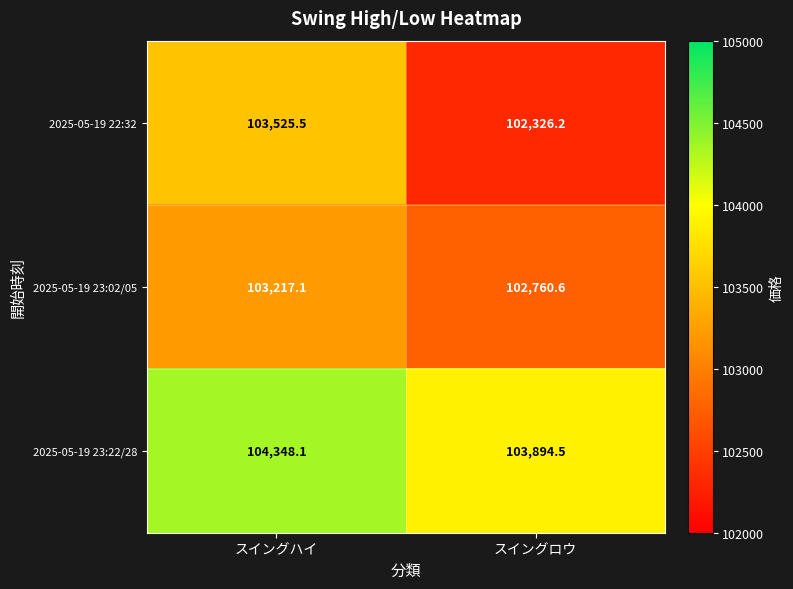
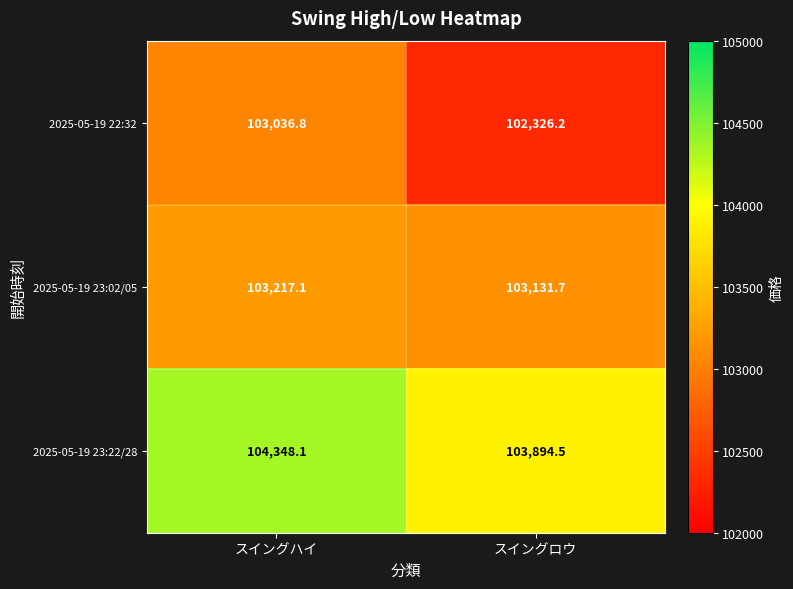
  {
    "2025-05-19 22:32": {
-     "スイングハイ": "103,525.5",
+     "スイングハイ": "103,036.8",
      "スイングロウ": "102,326.2"
    },
    "2025-05-19 23:02/05": {
      "スイングハイ": "103,217.1",
-     "スイングロウ": "102,760.6"
+     "スイングロウ": "103,131.7"
    },
    "2025-05-19 23:22/28": {
      "スイングハイ": "104,348.1",
      "スイングロウ": "103,894.5"
    }
  }
